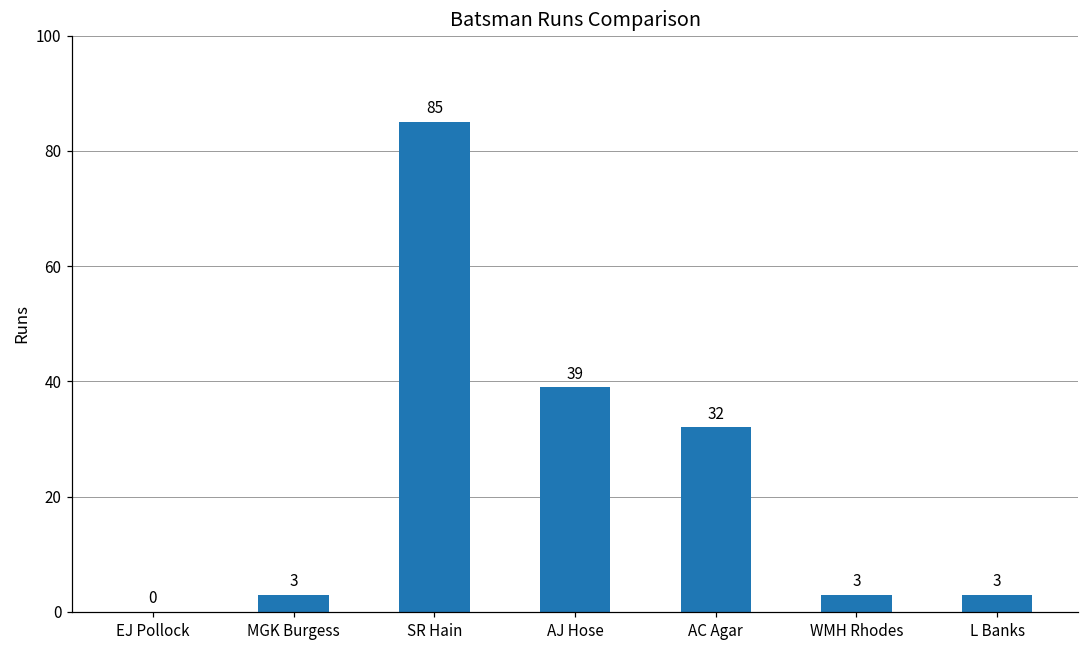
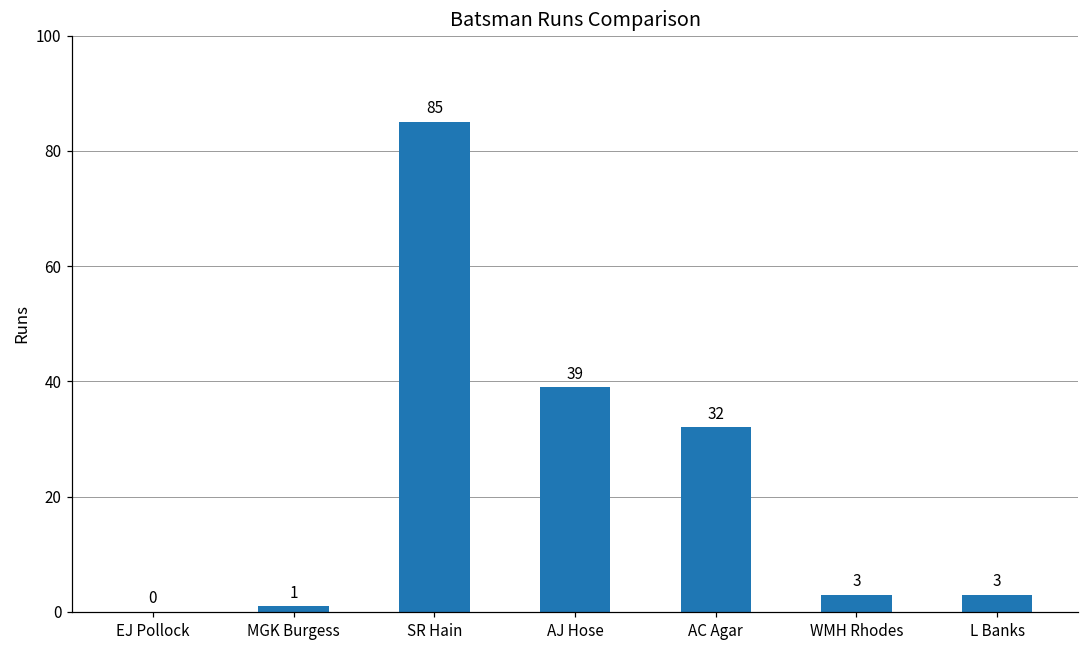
  {
    "EJ Pollock": 0,
-   "MGK Burgess": 3,
+   "MGK Burgess": 1,
    "SR Hain": 85,
    "AJ Hose": 39,
    "AC Agar": 32,
    "WMH Rhodes": 3,
    "L Banks": 3
  }
